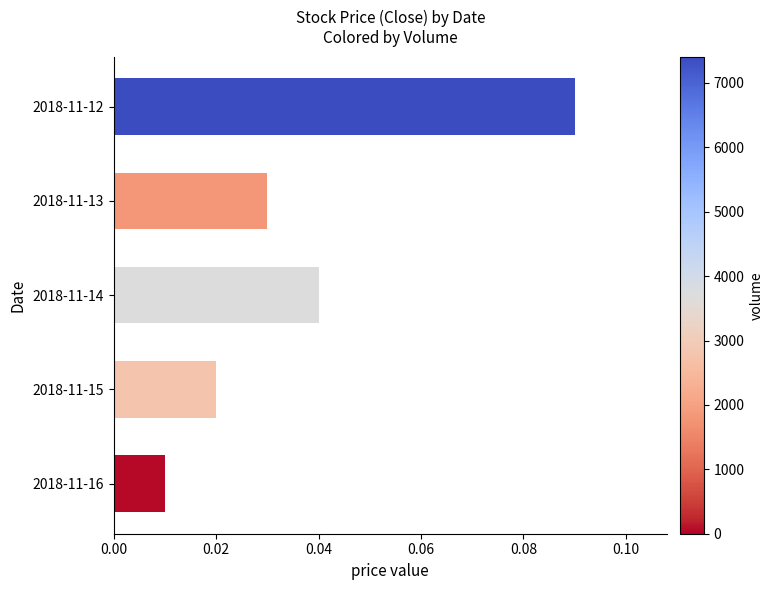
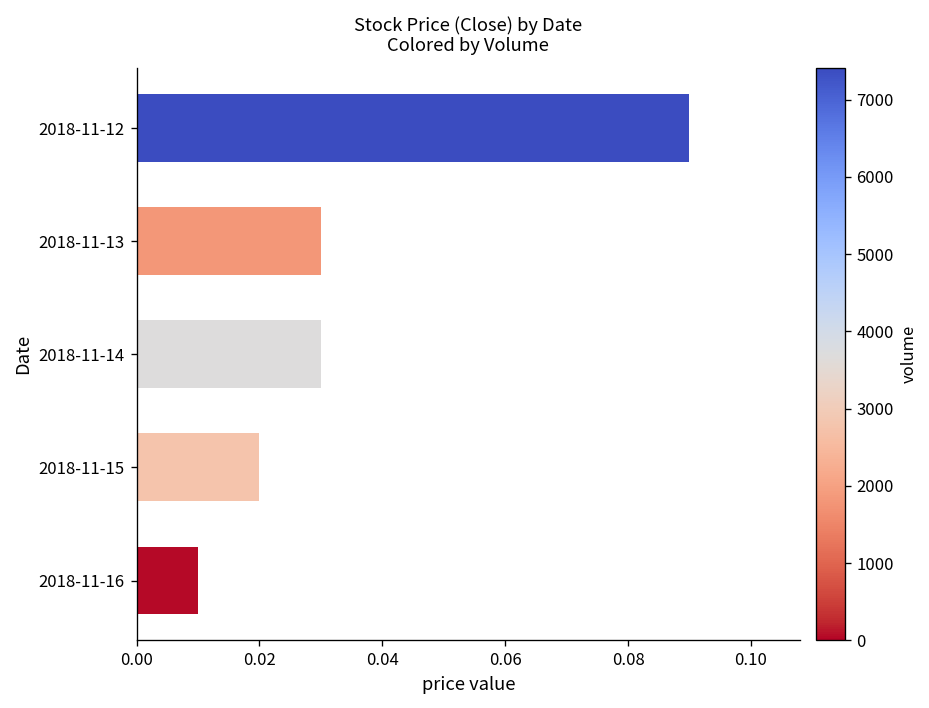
  {
    "2018-11-12": 0.09,
    "2018-11-13": 0.03,
-   "2018-11-14": 0.04,
+   "2018-11-14": 0.03,
    "2018-11-15": 0.02,
    "2018-11-16": 0.01
  }
